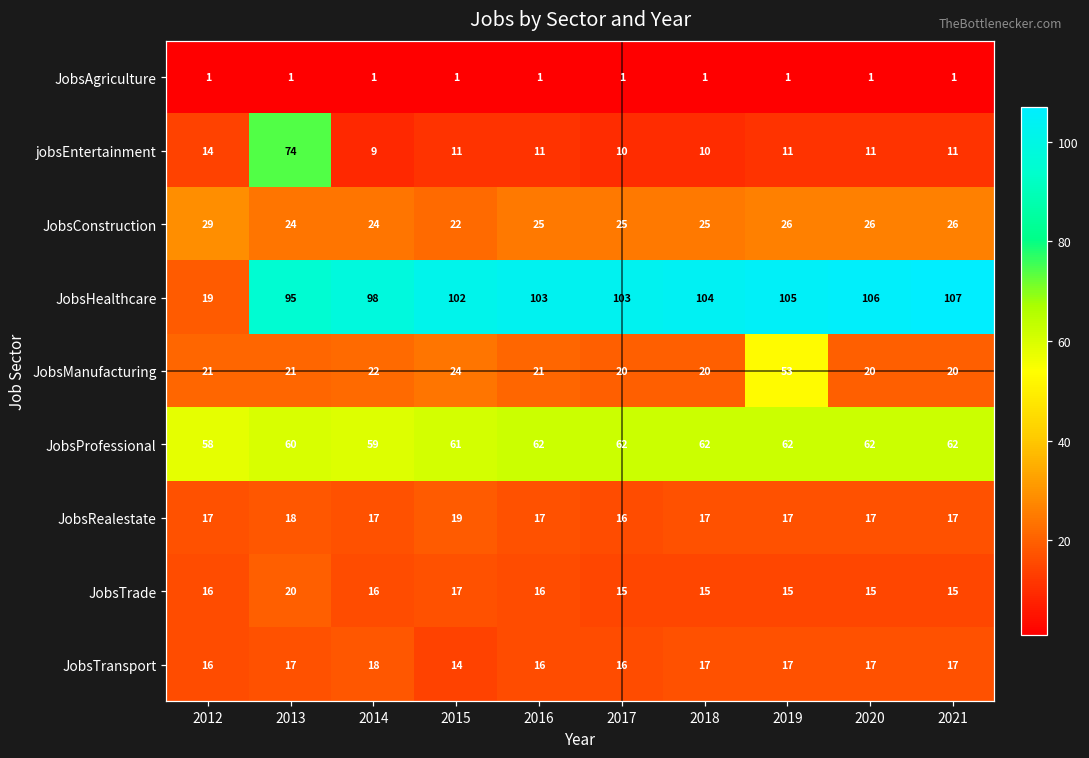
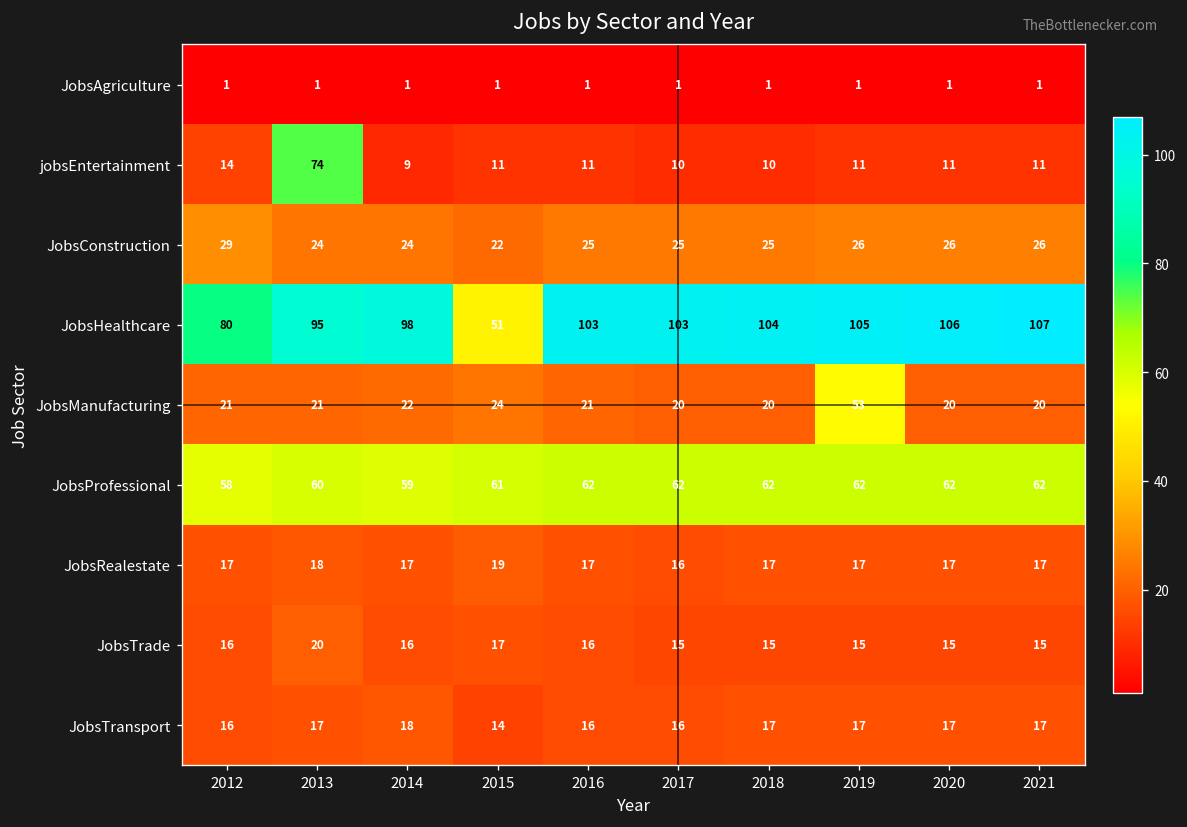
  {
    "JobsAgriculture": {
      "2012": 1,
      "2013": 1,
      "2014": 1,
      "2015": 1,
      "2016": 1,
      "2017": 1,
      "2018": 1,
      "2019": 1,
      "2020": 1,
      "2021": 1
    },
    "jobsEntertainment": {
      "2012": 14,
      "2013": 74,
      "2014": 9,
      "2015": 11,
      "2016": 11,
      "2017": 10,
      "2018": 10,
      "2019": 11,
      "2020": 11,
      "2021": 11
    },
    "JobsConstruction": {
      "2012": 29,
      "2013": 24,
      "2014": 24,
      "2015": 22,
      "2016": 25,
      "2017": 25,
      "2018": 25,
      "2019": 26,
      "2020": 26,
      "2021": 26
    },
    "JobsHealthcare": {
-     "2012": 19,
+     "2012": 80,
      "2013": 95,
      "2014": 98,
-     "2015": 102,
+     "2015": 51,
      "2016": 103,
      "2017": 103,
      "2018": 104,
      "2019": 105,
      "2020": 106,
      "2021": 107
    },
    "JobsManufacturing": {
      "2012": 21,
      "2013": 21,
      "2014": 22,
      "2015": 24,
      "2016": 21,
      "2017": 20,
      "2018": 20,
      "2019": 53,
      "2020": 20,
      "2021": 20
    },
    "JobsProfessional": {
      "2012": 58,
      "2013": 60,
      "2014": 59,
      "2015": 61,
      "2016": 62,
      "2017": 62,
      "2018": 62,
      "2019": 62,
      "2020": 62,
      "2021": 62
    },
    "JobsRealestate": {
      "2012": 17,
      "2013": 18,
      "2014": 17,
      "2015": 19,
      "2016": 17,
      "2017": 16,
      "2018": 17,
      "2019": 17,
      "2020": 17,
      "2021": 17
    },
    "JobsTrade": {
      "2012": 16,
      "2013": 20,
      "2014": 16,
      "2015": 17,
      "2016": 16,
      "2017": 15,
      "2018": 15,
      "2019": 15,
      "2020": 15,
      "2021": 15
    },
    "JobsTransport": {
      "2012": 16,
      "2013": 17,
      "2014": 18,
      "2015": 14,
      "2016": 16,
      "2017": 16,
      "2018": 17,
      "2019": 17,
      "2020": 17,
      "2021": 17
    }
  }
